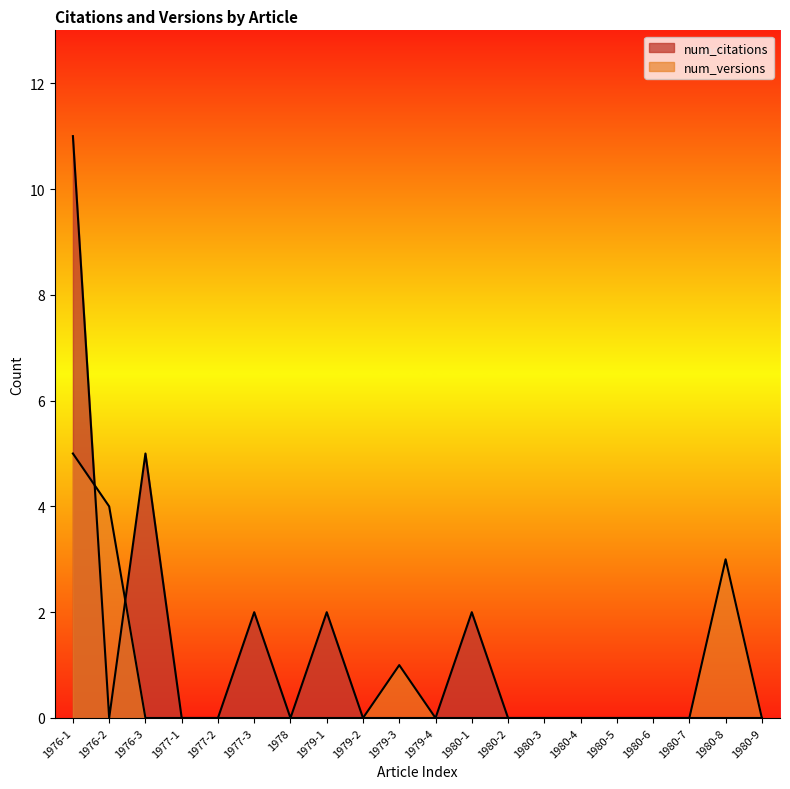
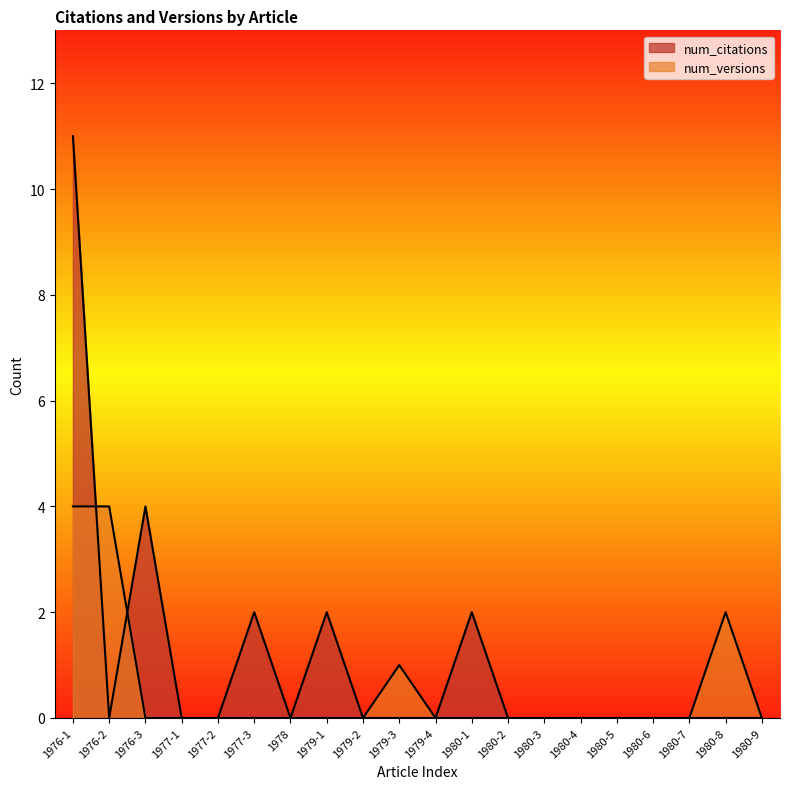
  {
    "num_citations": {
      "1976-1": 11,
      "1976-2": 0,
-     "1976-3": 5,
+     "1976-3": 4,
      "1977-3": 2,
      "1979-1": 2,
      "1979-3": 0,
      "1980-1": 2,
      "1980-8": 0
    },
    "num_versions": {
-     "1976-1": 5,
+     "1976-1": 4,
      "1976-2": 4,
      "1976-3": 0,
      "1977-3": 0,
      "1979-1": 0,
      "1979-3": 1,
      "1980-1": 0,
-     "1980-8": 3
+     "1980-8": 2
    }
  }
